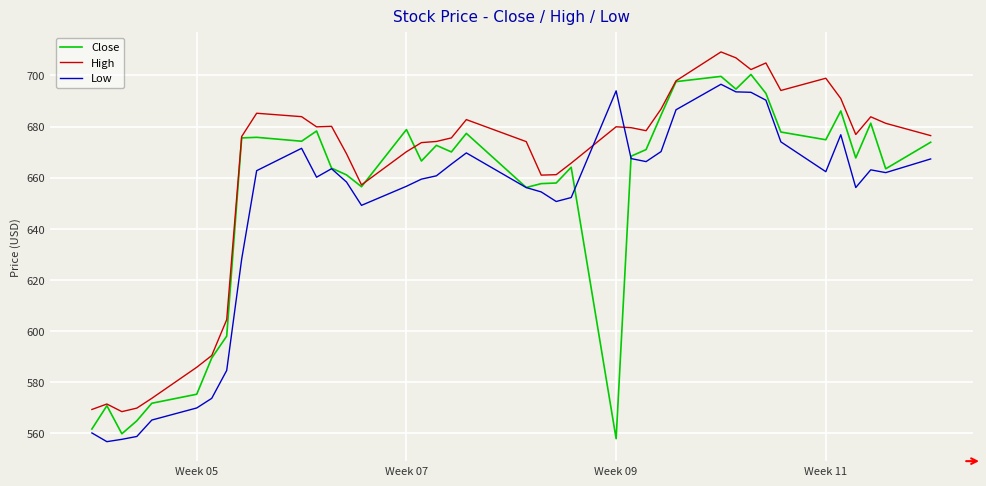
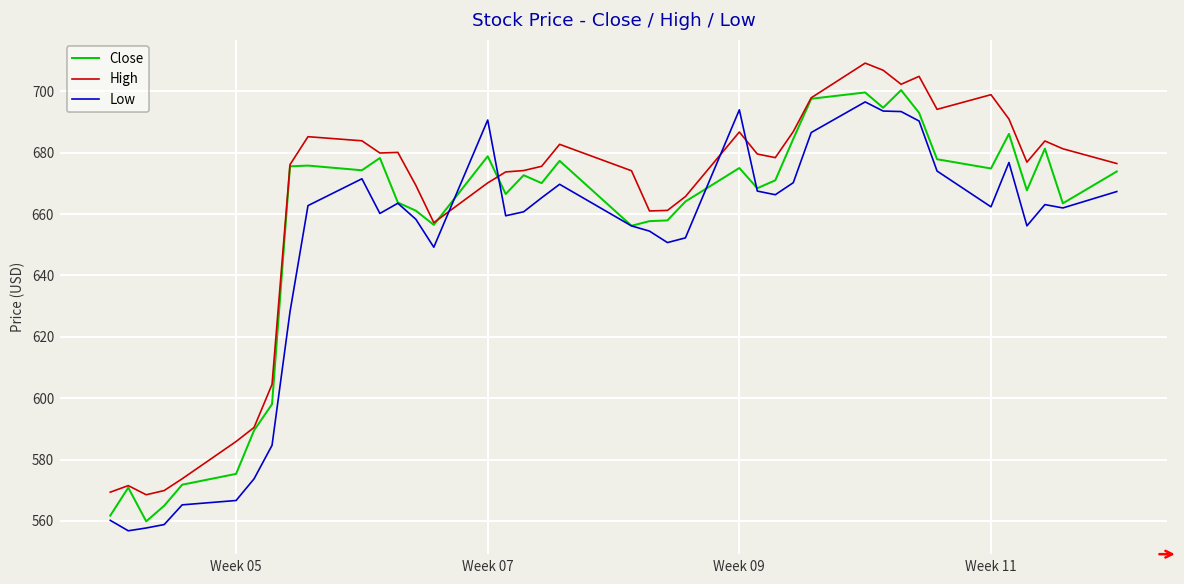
  {
    "Close": {
      "Week 05": 575,
      "Week 07": 679,
-     "Week 09": 558,
+     "Week 09": 675,
      "Week 11": 675
    },
    "High": {
      "Week 05": 586,
      "Week 07": 670,
-     "Week 09": 680,
+     "Week 09": 687,
      "Week 11": 699
    },
    "Low": {
-     "Week 05": 570,
-     "Week 07": 657,
+     "Week 05": 567,
+     "Week 07": 691,
      "Week 09": 694,
      "Week 11": 662
    }
  }
